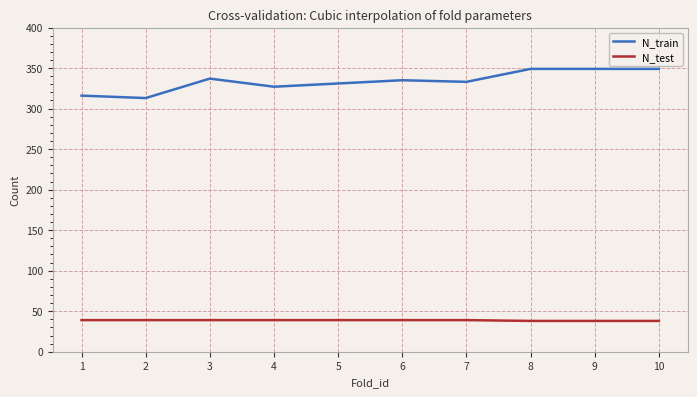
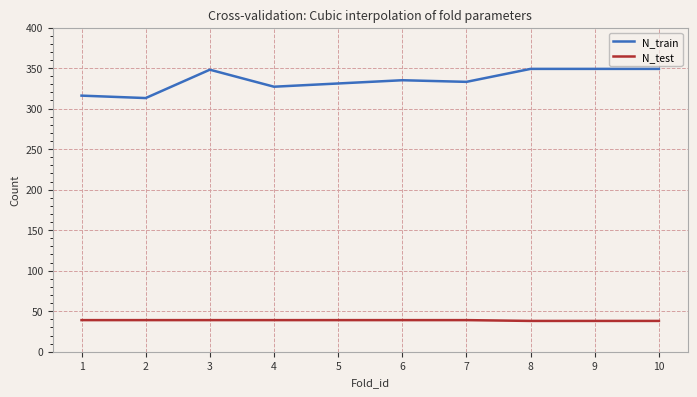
  {
    "N_train": {
      "1": 320,
      "2": 310,
-     "3": 340,
+     "3": 350,
      "4": 330,
      "5": 330,
      "6": 340,
      "7": 330,
      "8": 350,
      "9": 350,
      "10": 350
    },
    "N_test": {
      "1": 40,
      "2": 40,
      "3": 40,
      "4": 40,
      "5": 40,
      "6": 40,
      "7": 40,
      "8": 40,
      "9": 40,
      "10": 40
    }
  }
